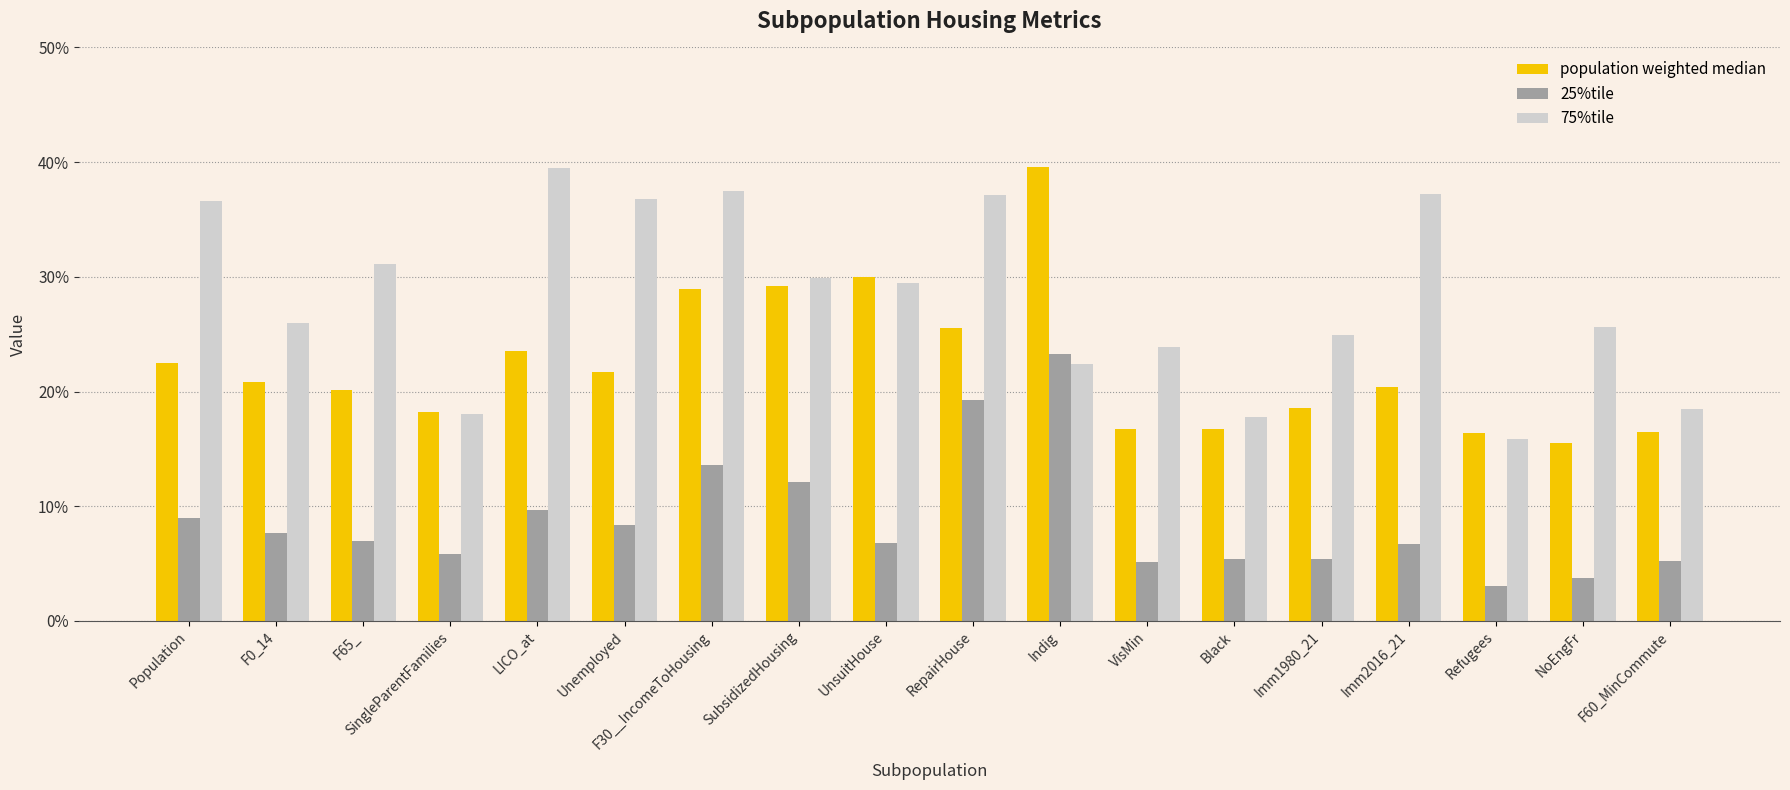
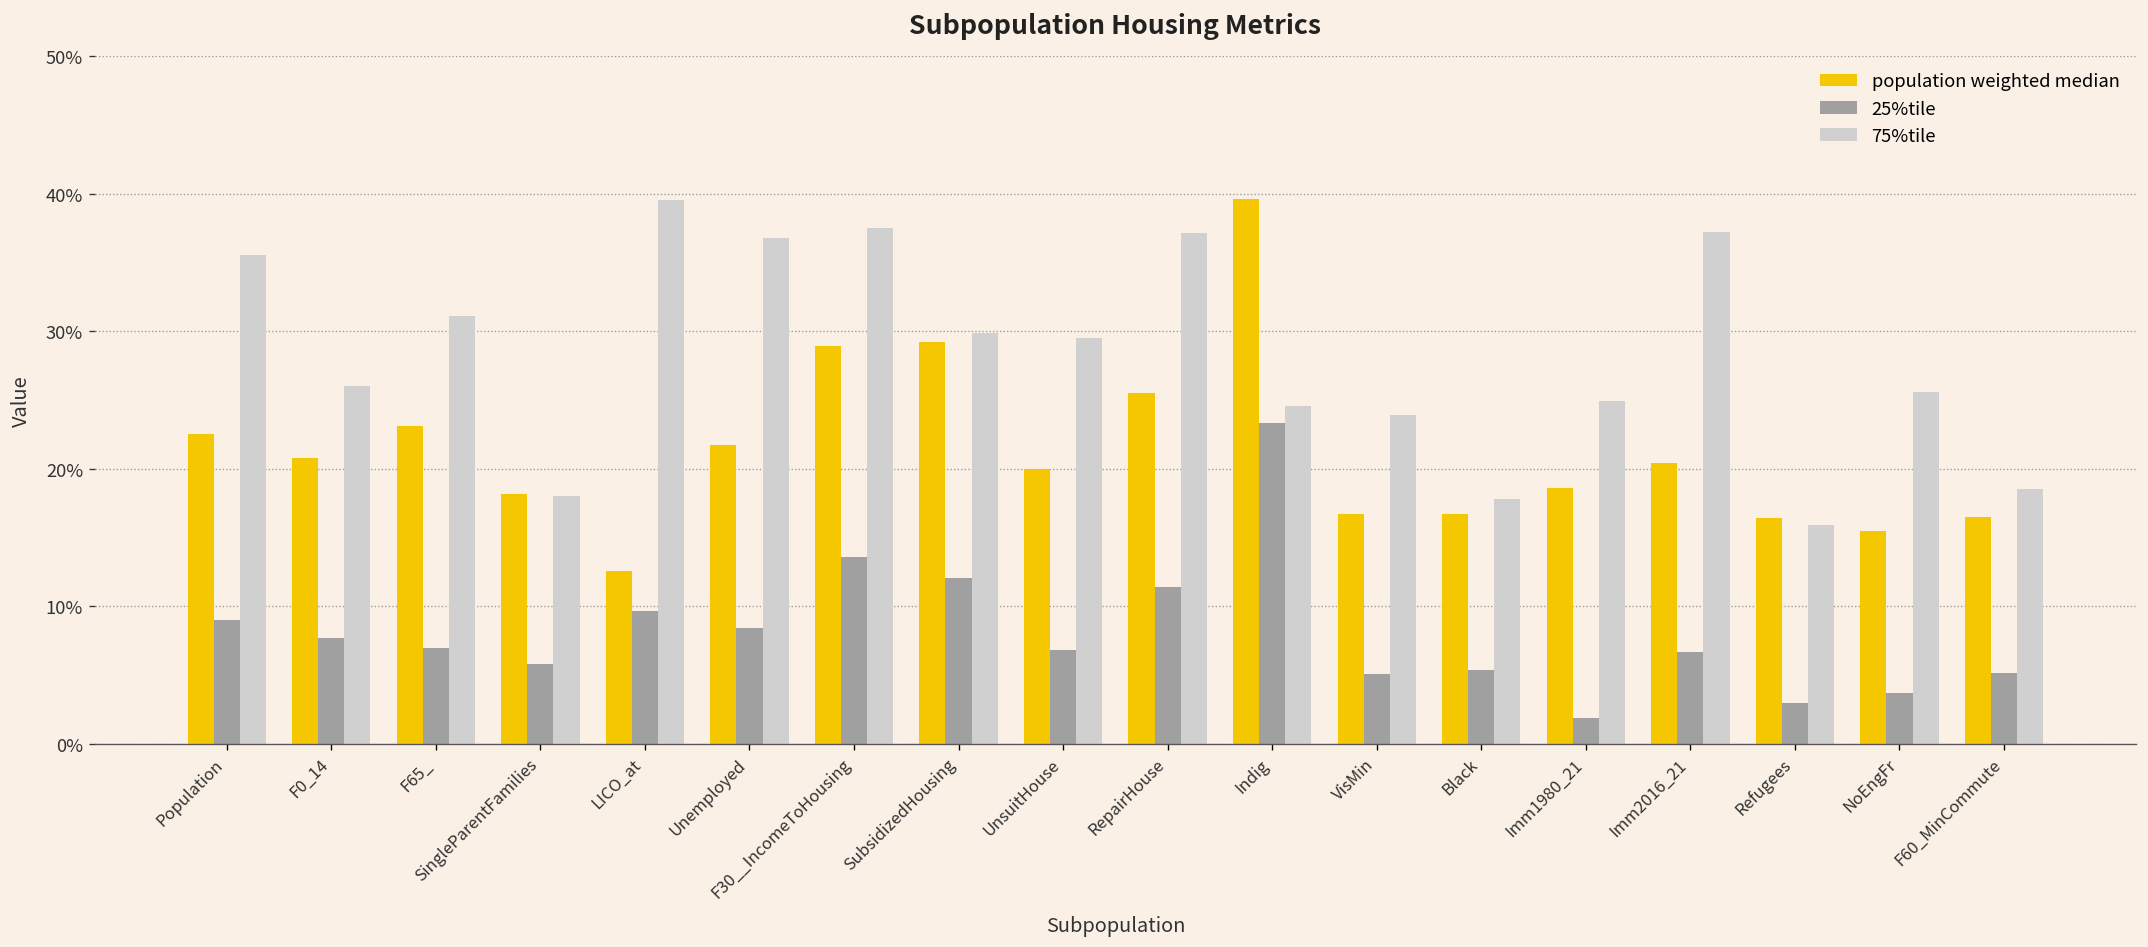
  {
    "population weighted median": {
      "Population": "22.5%",
      "F0_14": "20.8%",
-     "F65_": "20.1%",
+     "F65_": "23.1%",
      "SingleParentFamilies": "18.2%",
-     "LICO_at": "23.5%",
+     "LICO_at": "12.6%",
      "Unemployed": "21.7%",
      "F30__IncomeToHousing": "28.9%",
      "SubsidizedHousing": "29.2%",
-     "UnsuitHouse": "30.0%",
+     "UnsuitHouse": "20.0%",
      "RepairHouse": "25.5%",
      "Indig": "39.6%",
      "VisMin": "16.7%",
      "Black": "16.7%",
      "Imm1980_21": "18.6%",
      "Imm2016_21": "20.4%",
      "Refugees": "16.4%",
      "NoEngFr": "15.5%",
      "F60_MinCommute": "16.5%"
    },
    "25%tile": {
      "Population": "9.0%",
      "F0_14": "7.7%",
      "F65_": "7.0%",
      "SingleParentFamilies": "5.8%",
      "LICO_at": "9.7%",
      "Unemployed": "8.4%",
      "F30__IncomeToHousing": "13.6%",
      "SubsidizedHousing": "12.1%",
      "UnsuitHouse": "6.8%",
-     "RepairHouse": "19.3%",
+     "RepairHouse": "11.4%",
      "Indig": "23.3%",
      "VisMin": "5.1%",
      "Black": "5.4%",
-     "Imm1980_21": "5.4%",
+     "Imm1980_21": "1.9%",
      "Imm2016_21": "6.7%",
      "Refugees": "3.0%",
      "NoEngFr": "3.7%",
      "F60_MinCommute": "5.2%"
    },
    "75%tile": {
-     "Population": "36.6%",
+     "Population": "35.5%",
      "F0_14": "26.0%",
      "F65_": "31.1%",
      "SingleParentFamilies": "18.0%",
      "LICO_at": "39.5%",
      "Unemployed": "36.8%",
      "F30__IncomeToHousing": "37.5%",
      "SubsidizedHousing": "29.9%",
      "UnsuitHouse": "29.5%",
      "RepairHouse": "37.1%",
-     "Indig": "22.4%",
+     "Indig": "24.6%",
      "VisMin": "23.9%",
      "Black": "17.8%",
      "Imm1980_21": "24.9%",
      "Imm2016_21": "37.2%",
      "Refugees": "15.9%",
      "NoEngFr": "25.6%",
      "F60_MinCommute": "18.5%"
    }
  }
